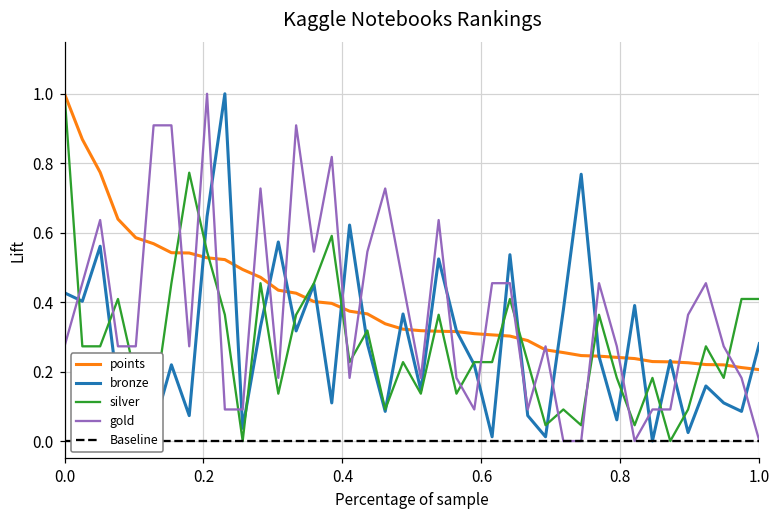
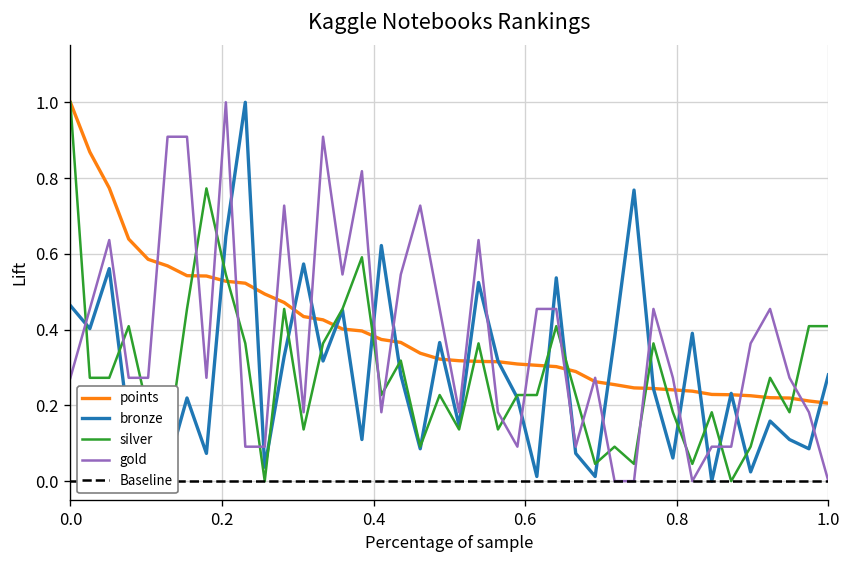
  {
    "points": {
      "1.0": 0.21
    },
    "bronze": {
-     "0.0": 0.43,
+     "0.0": 0.46,
      "1.0": 0.28
    },
    "silver": {
      "1.0": 0.41
    },
    "gold": {
      "0.0": 0.27,
      "1.0": 0.00
    }
  }
